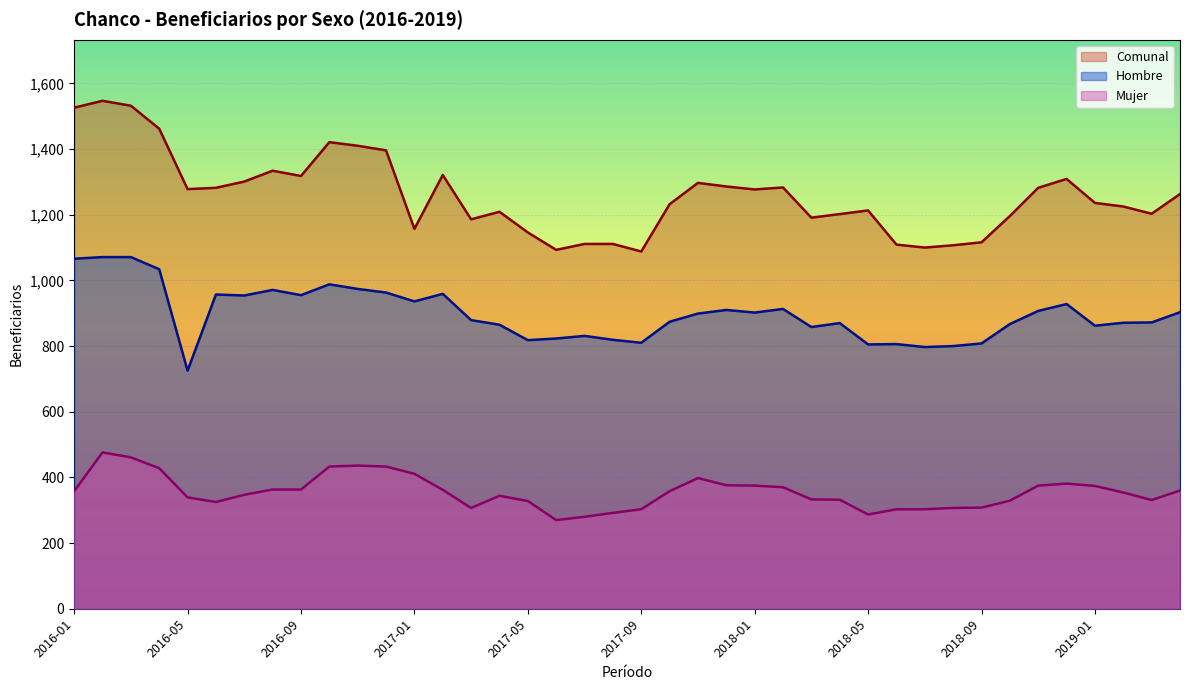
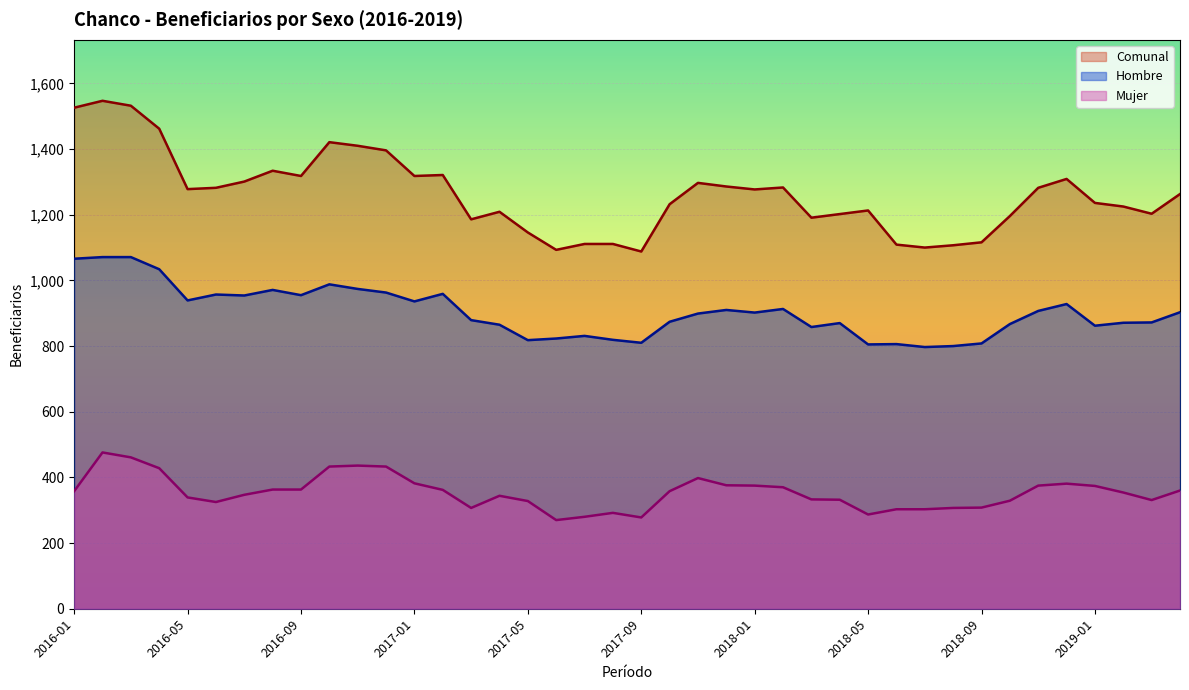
  {
    "Comunal": {
      "2016-01": "1,530",
      "2016-05": "1,280",
      "2016-09": "1,320",
-     "2017-01": "1,160",
+     "2017-01": "1,320",
      "2017-05": "1,150",
      "2017-09": "1,090",
      "2018-01": "1,280",
      "2018-05": "1,210",
      "2018-09": "1,120",
      "2019-01": "1,240"
    },
    "Hombre": {
      "2016-01": "1,070",
-     "2016-05": "730",
+     "2016-05": "940",
      "2016-09": "960",
      "2017-01": "940",
      "2017-05": "820",
      "2017-09": "810",
      "2018-01": "900",
      "2018-05": "810",
      "2018-09": "810",
      "2019-01": "860"
    },
    "Mujer": {
      "2016-01": "360",
      "2016-05": "340",
      "2016-09": "360",
-     "2017-01": "410",
+     "2017-01": "380",
      "2017-05": "330",
-     "2017-09": "300",
+     "2017-09": "280",
      "2018-01": "380",
      "2018-05": "290",
      "2018-09": "310",
      "2019-01": "370"
    }
  }
